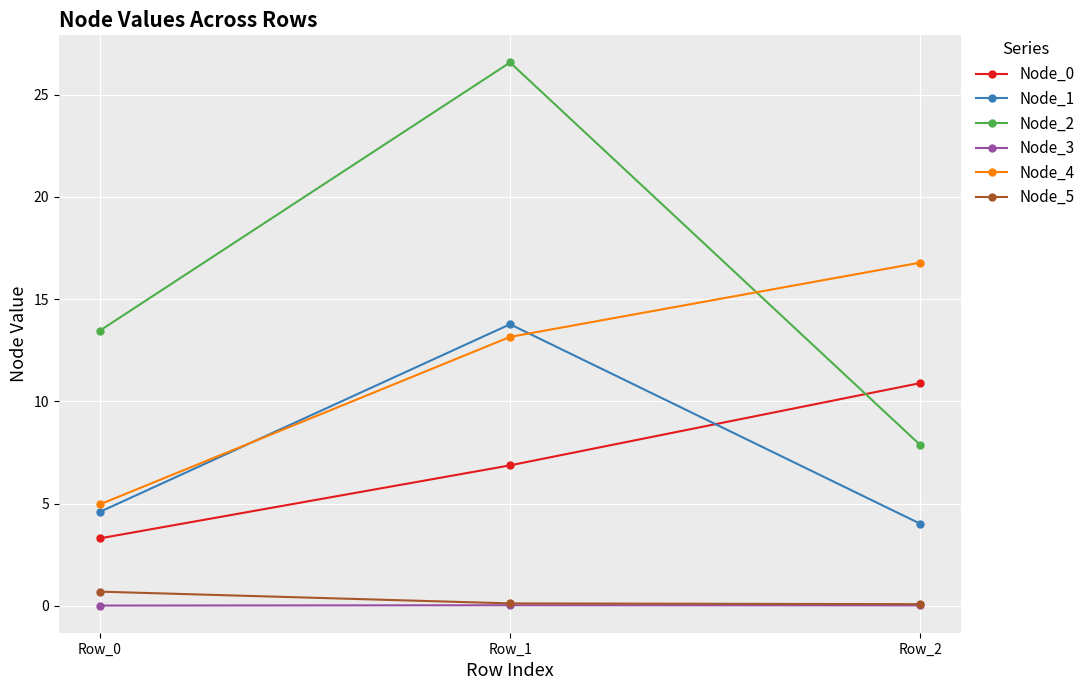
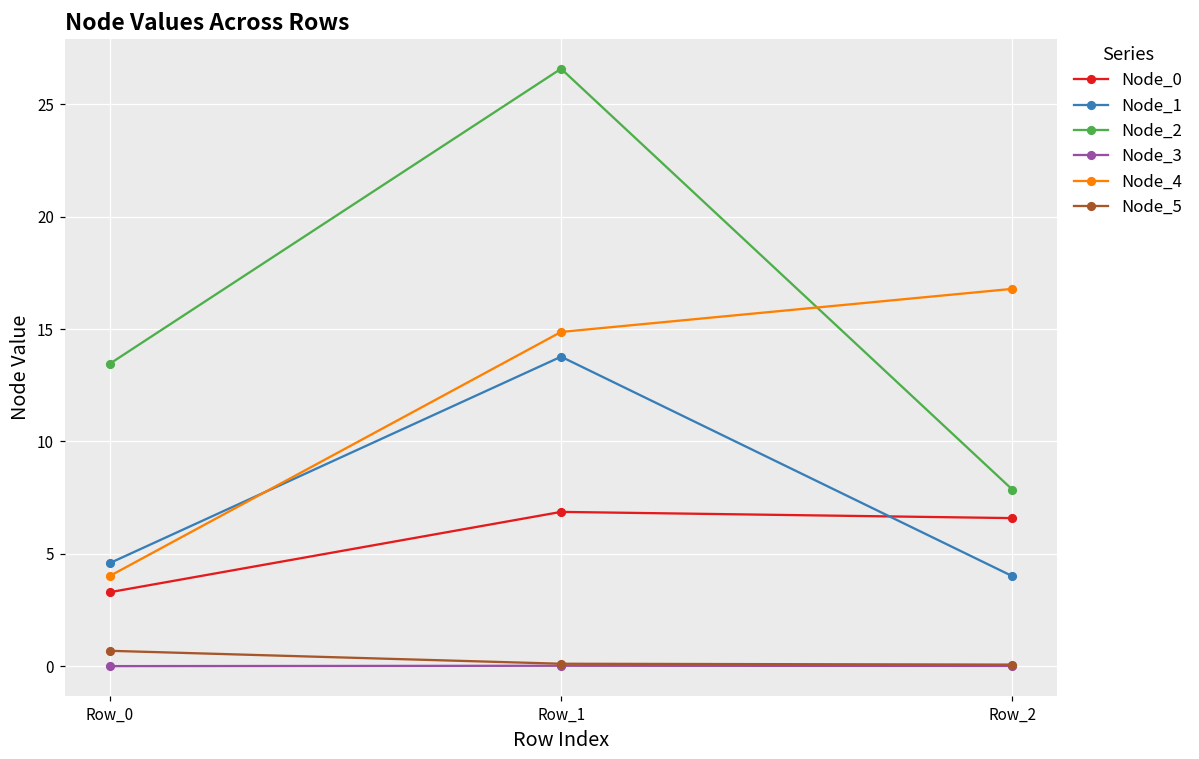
  {
    "Node_0": {
      "Row_0": 3.3,
      "Row_1": 6.9,
-     "Row_2": 10.9
+     "Row_2": 6.6
    },
    "Node_1": {
      "Row_0": 4.6,
      "Row_1": 13.8,
      "Row_2": 4.0
    },
    "Node_2": {
      "Row_0": 13.5,
      "Row_1": 26.6,
      "Row_2": 7.9
    },
    "Node_3": {
      "Row_0": 0.0
    },
    "Node_4": {
-     "Row_0": 5.0,
-     "Row_1": 13.2,
+     "Row_0": 4.0,
+     "Row_1": 14.9,
      "Row_2": 16.8
    },
    "Node_5": {
      "Row_0": 0.7
    }
  }
